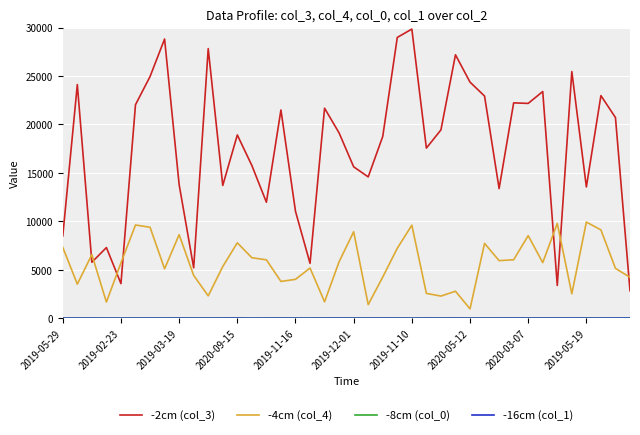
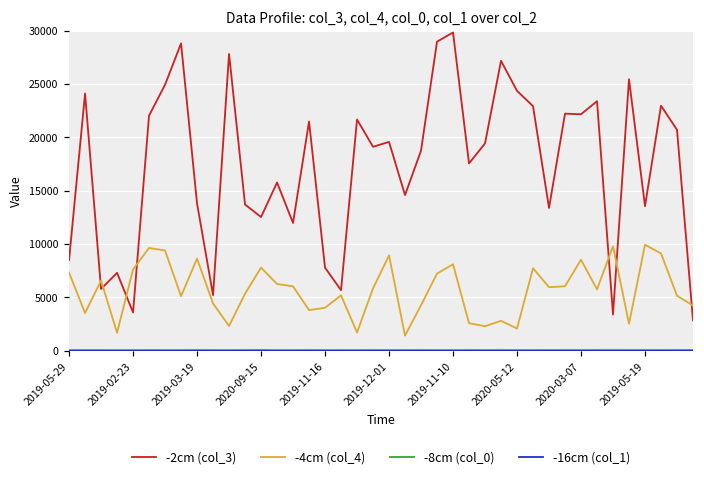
  {
    "-2cm (col_3)": {
      "2019-05-29": 8000,
      "2019-02-23": 4000,
      "2019-03-19": 14000,
-     "2020-09-15": 19000,
-     "2019-11-16": 11000,
-     "2019-12-01": 16000,
+     "2020-09-15": 13000,
+     "2019-11-16": 8000,
+     "2019-12-01": 20000,
      "2019-11-10": 30000,
      "2020-05-12": 24000,
      "2020-03-07": 22000,
      "2019-05-19": 14000
    },
    "-4cm (col_4)": {
      "2019-05-29": 7000,
-     "2019-02-23": 6000,
+     "2019-02-23": 8000,
      "2019-03-19": 9000,
      "2020-09-15": 8000,
      "2019-11-16": 4000,
      "2019-12-01": 9000,
-     "2019-11-10": 10000,
-     "2020-05-12": 1000,
+     "2019-11-10": 8000,
+     "2020-05-12": 2000,
      "2020-03-07": 9000,
      "2019-05-19": 10000
    },
    "-16cm (col_1)": {
      "2019-05-29": 0,
      "2019-02-23": 0,
      "2019-03-19": 0,
      "2020-09-15": 0,
      "2019-11-16": 0,
      "2019-12-01": 0,
      "2019-11-10": 0,
      "2020-05-12": 0,
      "2020-03-07": 0,
      "2019-05-19": 0
    }
  }
